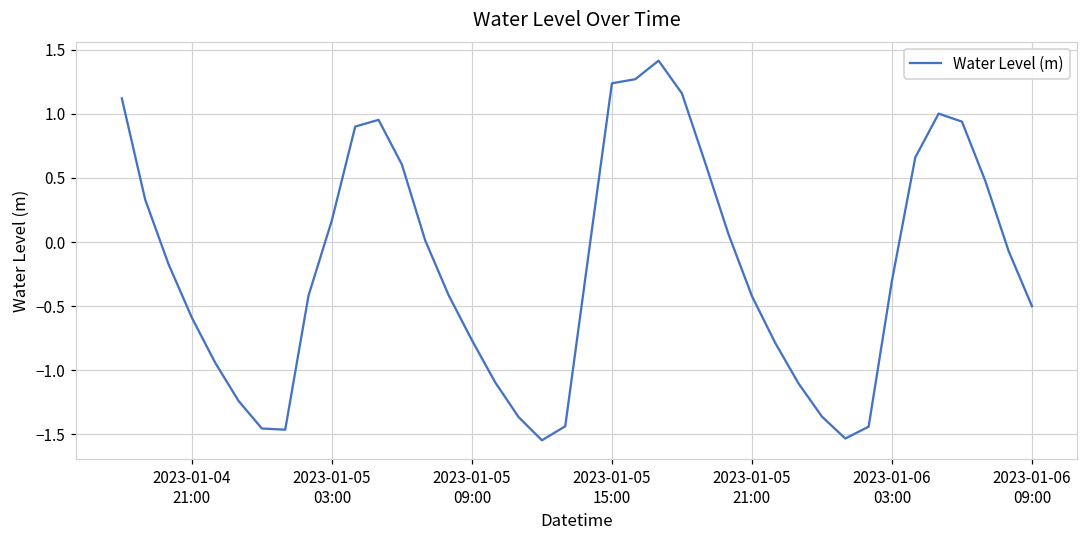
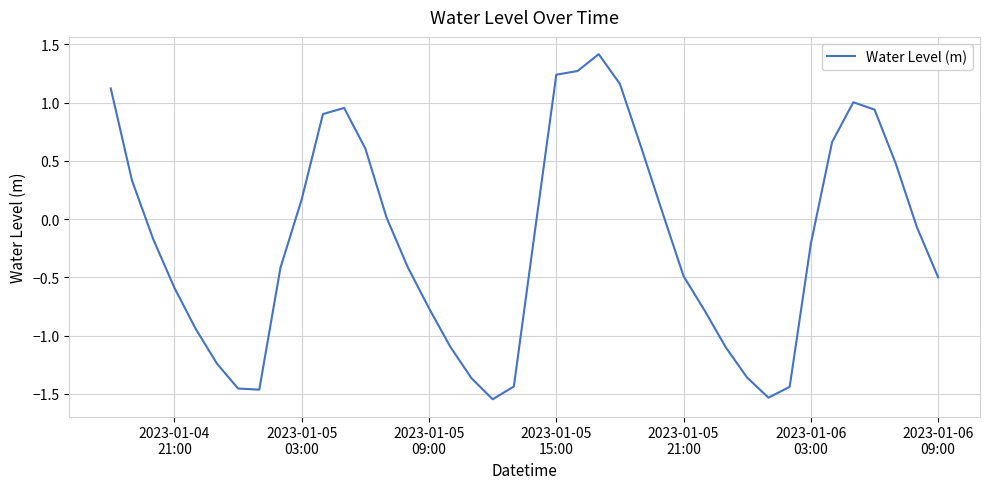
  {
    "2023-01-04 21:00": -0.59,
    "2023-01-05 03:00": 0.17,
    "2023-01-05 09:00": -0.77,
    "2023-01-05 15:00": 1.24,
-   "2023-01-05 21:00": -0.42,
-   "2023-01-06 03:00": -0.30,
+   "2023-01-05 21:00": -0.49,
+   "2023-01-06 03:00": -0.21,
    "2023-01-06 09:00": -0.50
  }
